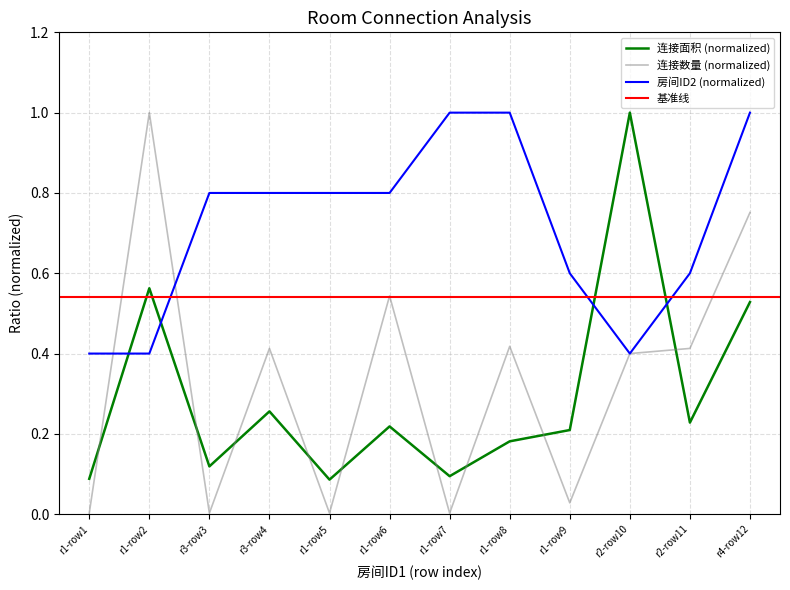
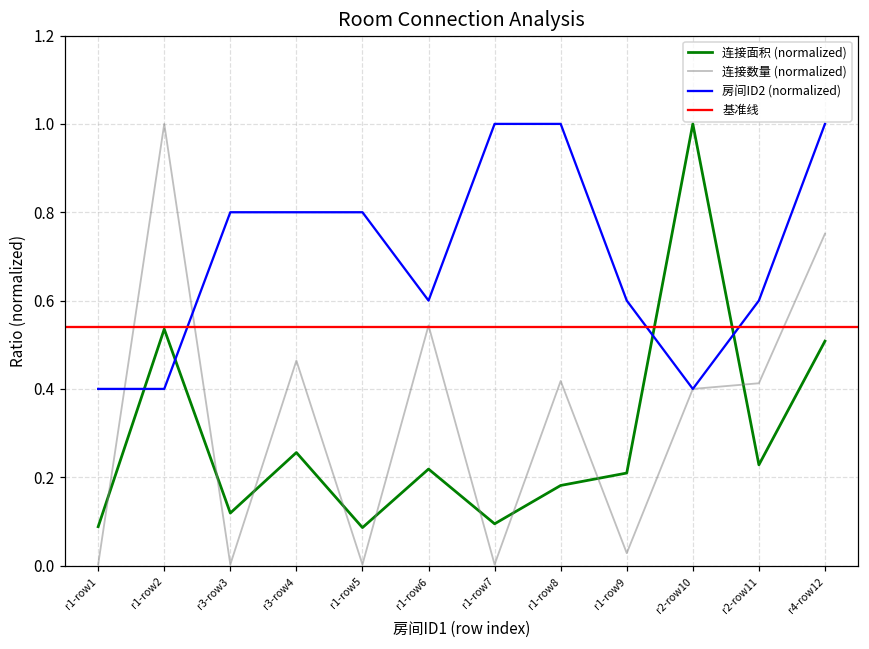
  {
    "连接面积 (normalized)": {
      "r1-row1": 0.09,
-     "r1-row2": 0.56,
+     "r1-row2": 0.54,
      "r3-row3": 0.12,
      "r3-row4": 0.26,
      "r1-row5": 0.09,
      "r1-row6": 0.22,
      "r1-row7": 0.09,
      "r1-row8": 0.18,
      "r1-row9": 0.21,
      "r2-row10": 1.00,
      "r2-row11": 0.23,
-     "r4-row12": 0.53
+     "r4-row12": 0.51
    },
    "连接数量 (normalized)": {
      "r1-row1": 0.00,
      "r1-row2": 1.00,
      "r3-row3": 0.00,
-     "r3-row4": 0.41,
+     "r3-row4": 0.46,
      "r1-row5": 0.00,
      "r1-row6": 0.54,
      "r1-row7": 0.00,
      "r1-row8": 0.42,
      "r1-row9": 0.03,
      "r2-row11": 0.41,
      "r4-row12": 0.75
    },
    "房间ID2 (normalized)": {
      "r1-row1": 0.40,
      "r1-row2": 0.40,
      "r3-row3": 0.80,
      "r3-row4": 0.80,
      "r1-row5": 0.80,
-     "r1-row6": 0.80,
+     "r1-row6": 0.60,
      "r1-row7": 1.00,
      "r1-row8": 1.00,
      "r1-row9": 0.60,
      "r2-row11": 0.60,
      "r4-row12": 1.00
    }
  }
